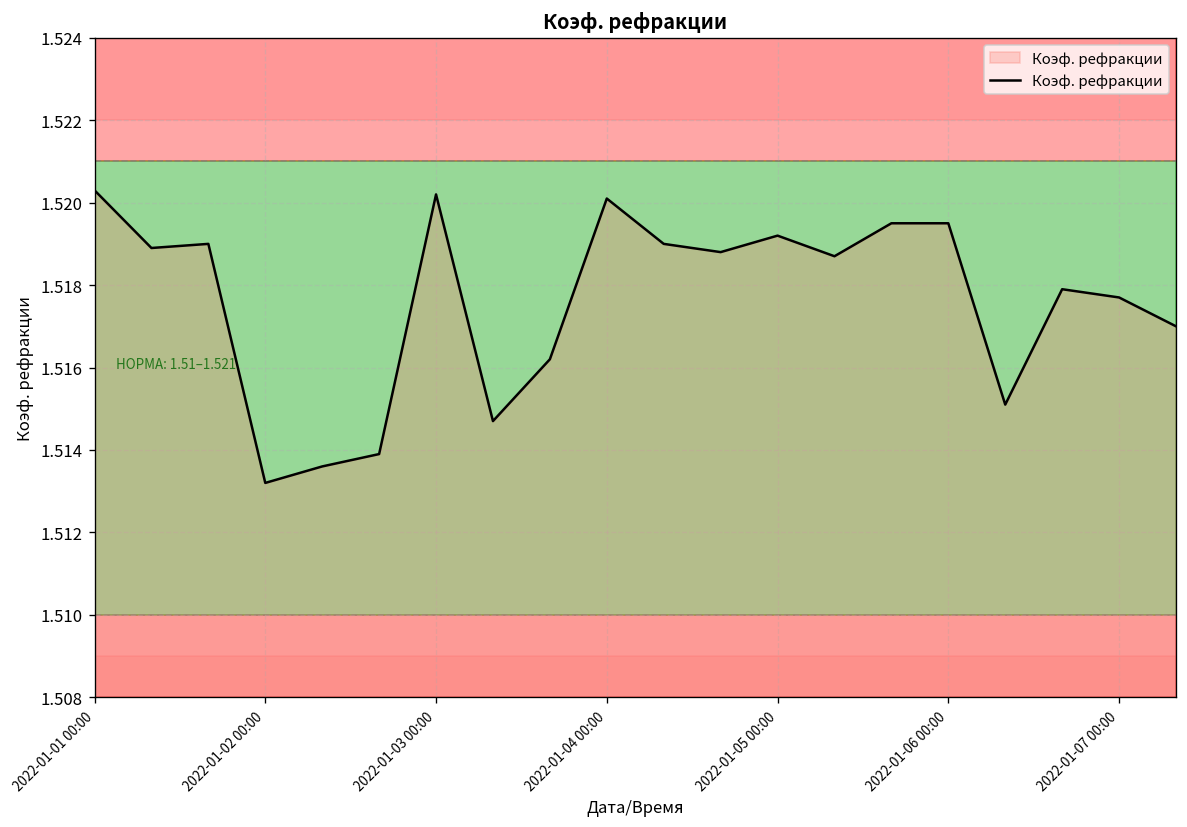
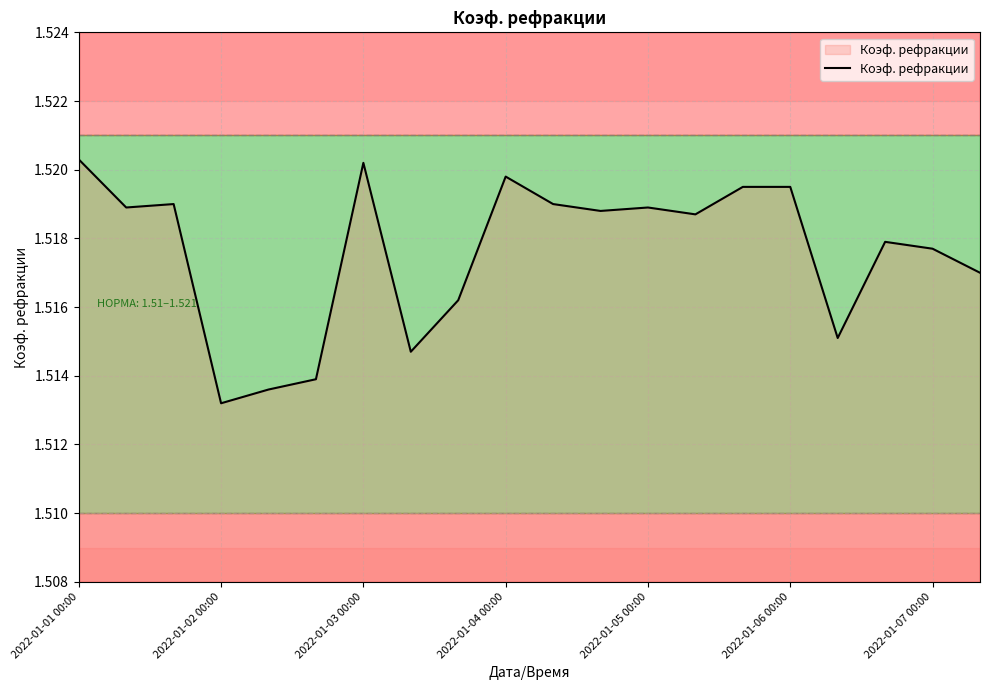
  {
    "2022-01-01 00:00": 1.5203,
    "2022-01-02 00:00": 1.5132,
    "2022-01-03 00:00": 1.5202,
-   "2022-01-04 00:00": 1.5201,
-   "2022-01-05 00:00": 1.5192,
+   "2022-01-04 00:00": 1.5198,
+   "2022-01-05 00:00": 1.5189,
    "2022-01-06 00:00": 1.5195,
    "2022-01-07 00:00": 1.5177
  }
